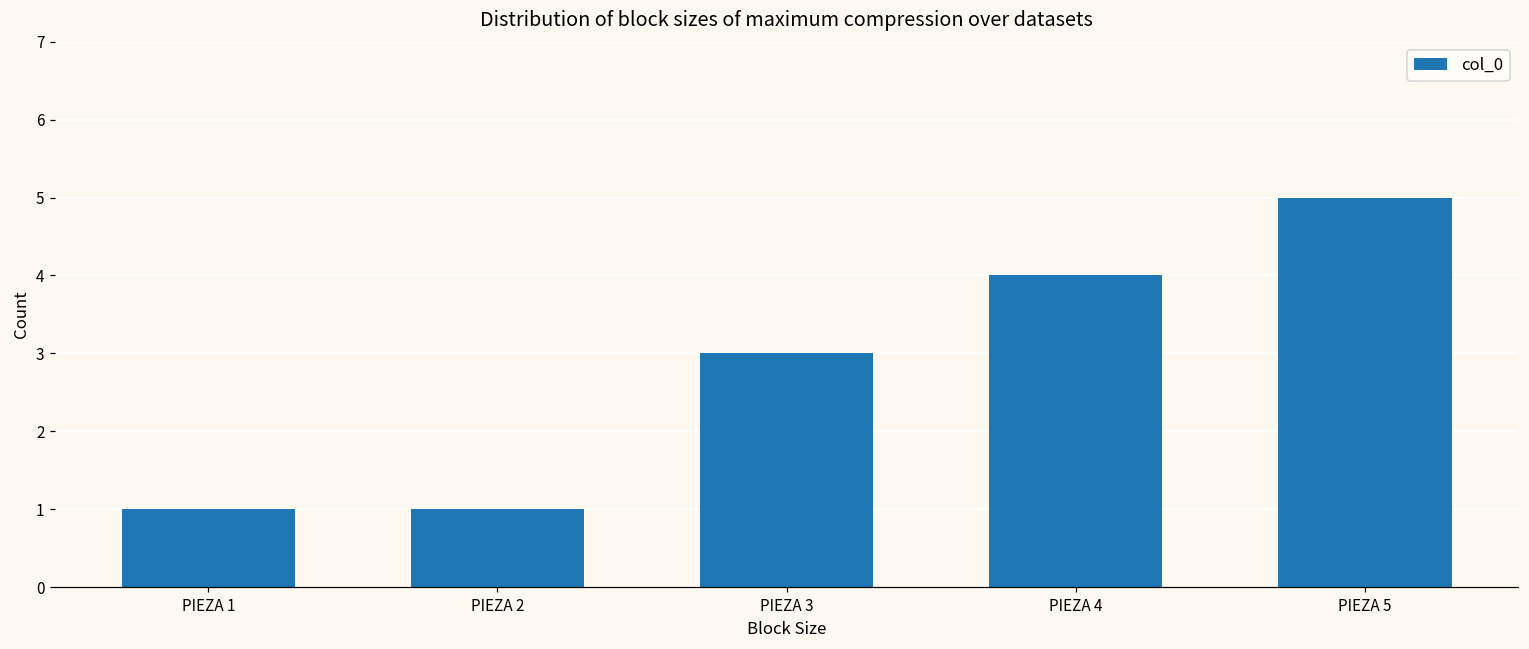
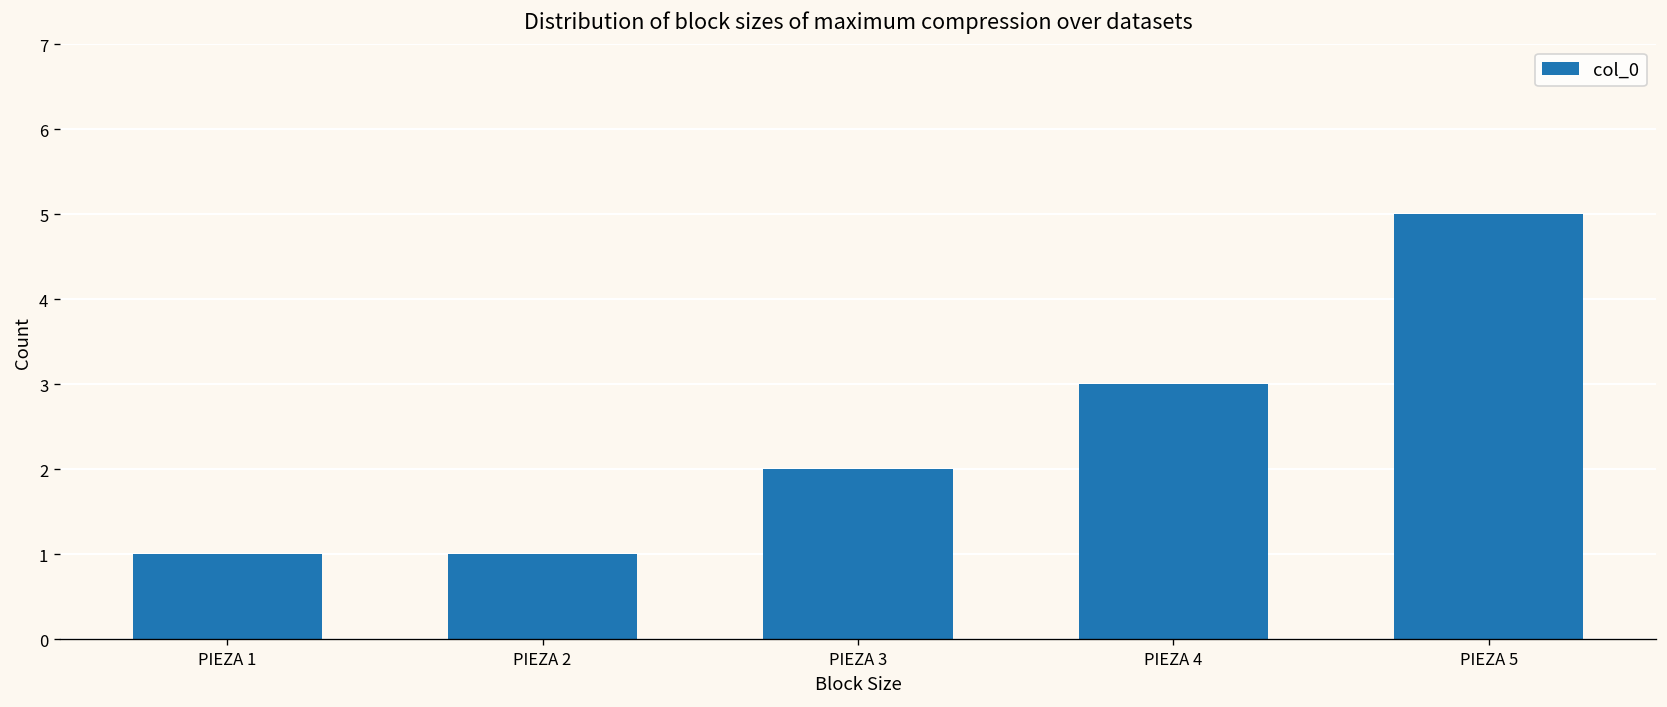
  {
    "PIEZA 1": 1,
    "PIEZA 2": 1,
-   "PIEZA 3": 3,
-   "PIEZA 4": 4,
+   "PIEZA 3": 2,
+   "PIEZA 4": 3,
    "PIEZA 5": 5
  }
